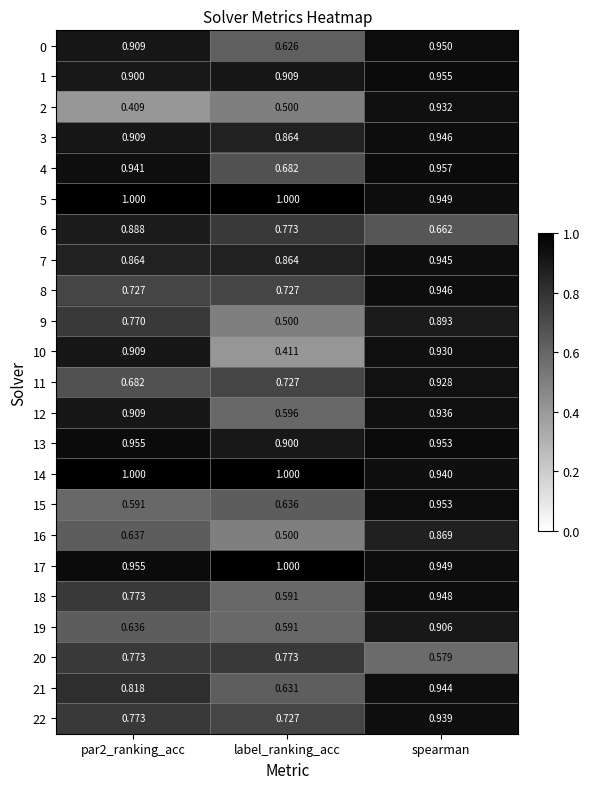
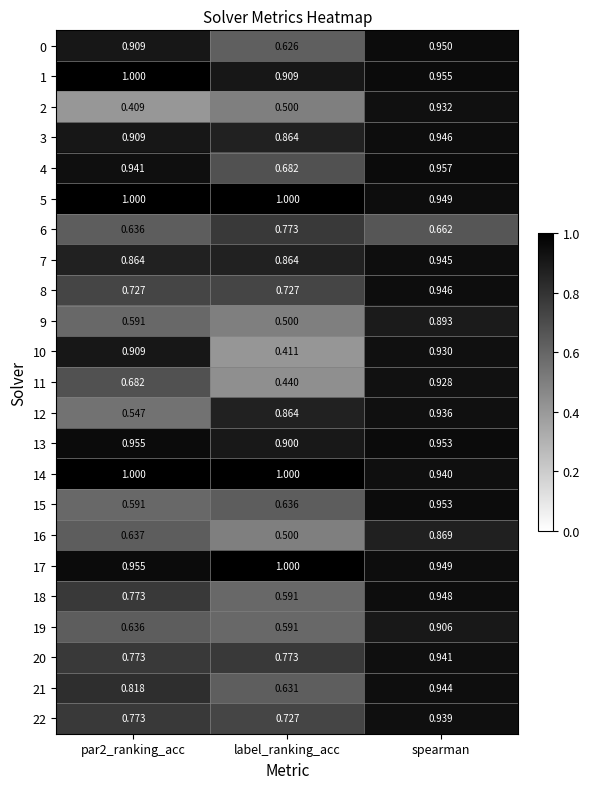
  {
    "0": {
      "par2_ranking_acc": 0.909,
      "label_ranking_acc": 0.626,
      "spearman": 0.950
    },
    "1": {
-     "par2_ranking_acc": 0.900,
+     "par2_ranking_acc": 1.000,
      "label_ranking_acc": 0.909,
      "spearman": 0.955
    },
    "2": {
      "par2_ranking_acc": 0.409,
      "label_ranking_acc": 0.500,
      "spearman": 0.932
    },
    "3": {
      "par2_ranking_acc": 0.909,
      "label_ranking_acc": 0.864,
      "spearman": 0.946
    },
    "4": {
      "par2_ranking_acc": 0.941,
      "label_ranking_acc": 0.682,
      "spearman": 0.957
    },
    "5": {
      "par2_ranking_acc": 1.000,
      "label_ranking_acc": 1.000,
      "spearman": 0.949
    },
    "6": {
-     "par2_ranking_acc": 0.888,
+     "par2_ranking_acc": 0.636,
      "label_ranking_acc": 0.773,
      "spearman": 0.662
    },
    "7": {
      "par2_ranking_acc": 0.864,
      "label_ranking_acc": 0.864,
      "spearman": 0.945
    },
    "8": {
      "par2_ranking_acc": 0.727,
      "label_ranking_acc": 0.727,
      "spearman": 0.946
    },
    "9": {
-     "par2_ranking_acc": 0.770,
+     "par2_ranking_acc": 0.591,
      "label_ranking_acc": 0.500,
      "spearman": 0.893
    },
    "10": {
      "par2_ranking_acc": 0.909,
      "label_ranking_acc": 0.411,
      "spearman": 0.930
    },
    "11": {
      "par2_ranking_acc": 0.682,
-     "label_ranking_acc": 0.727,
+     "label_ranking_acc": 0.440,
      "spearman": 0.928
    },
    "12": {
-     "par2_ranking_acc": 0.909,
-     "label_ranking_acc": 0.596,
+     "par2_ranking_acc": 0.547,
+     "label_ranking_acc": 0.864,
      "spearman": 0.936
    },
    "13": {
      "par2_ranking_acc": 0.955,
      "label_ranking_acc": 0.900,
      "spearman": 0.953
    },
    "14": {
      "par2_ranking_acc": 1.000,
      "label_ranking_acc": 1.000,
      "spearman": 0.940
    },
    "15": {
      "par2_ranking_acc": 0.591,
      "label_ranking_acc": 0.636,
      "spearman": 0.953
    },
    "16": {
      "par2_ranking_acc": 0.637,
      "label_ranking_acc": 0.500,
      "spearman": 0.869
    },
    "17": {
      "par2_ranking_acc": 0.955,
      "label_ranking_acc": 1.000,
      "spearman": 0.949
    },
    "18": {
      "par2_ranking_acc": 0.773,
      "label_ranking_acc": 0.591,
      "spearman": 0.948
    },
    "19": {
      "par2_ranking_acc": 0.636,
      "label_ranking_acc": 0.591,
      "spearman": 0.906
    },
    "20": {
      "par2_ranking_acc": 0.773,
      "label_ranking_acc": 0.773,
-     "spearman": 0.579
+     "spearman": 0.941
    },
    "21": {
      "par2_ranking_acc": 0.818,
      "label_ranking_acc": 0.631,
      "spearman": 0.944
    },
    "22": {
      "par2_ranking_acc": 0.773,
      "label_ranking_acc": 0.727,
      "spearman": 0.939
    }
  }
